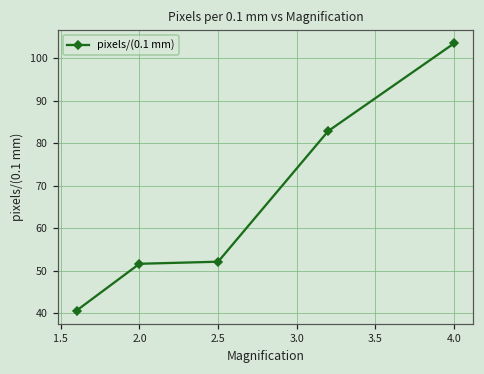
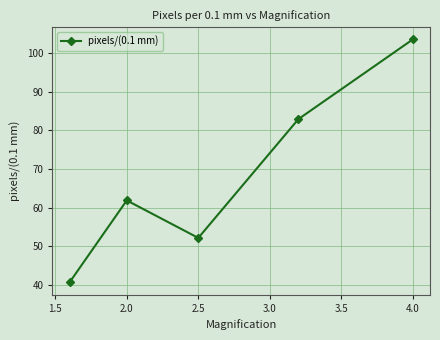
  {
-   "2.0": 52,
+   "2.0": 62,
    "2.5": 52,
    "4.0": 104
  }
